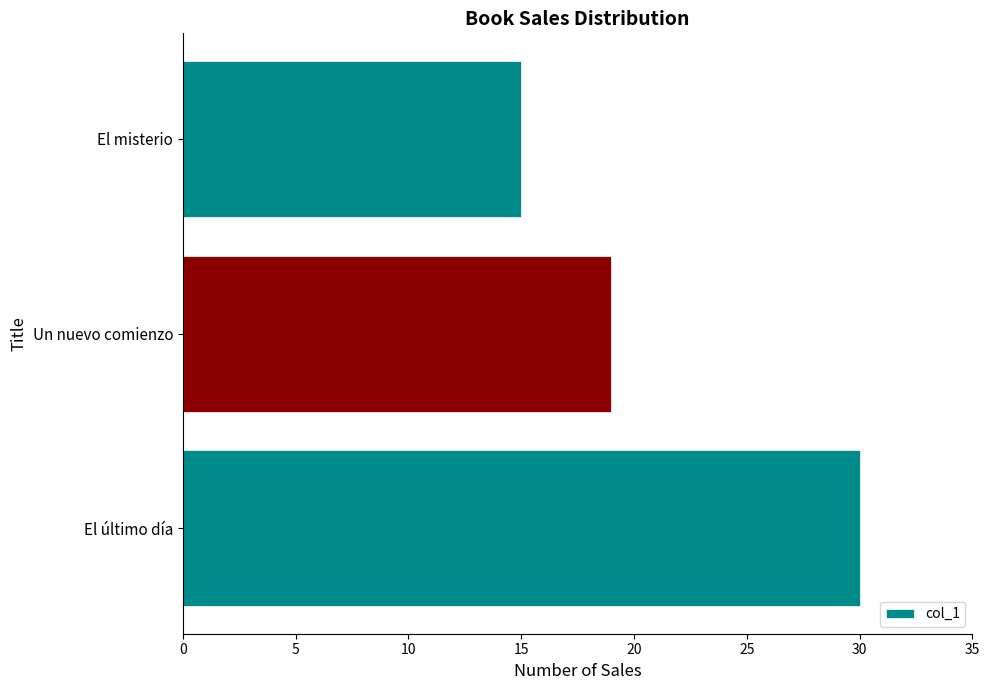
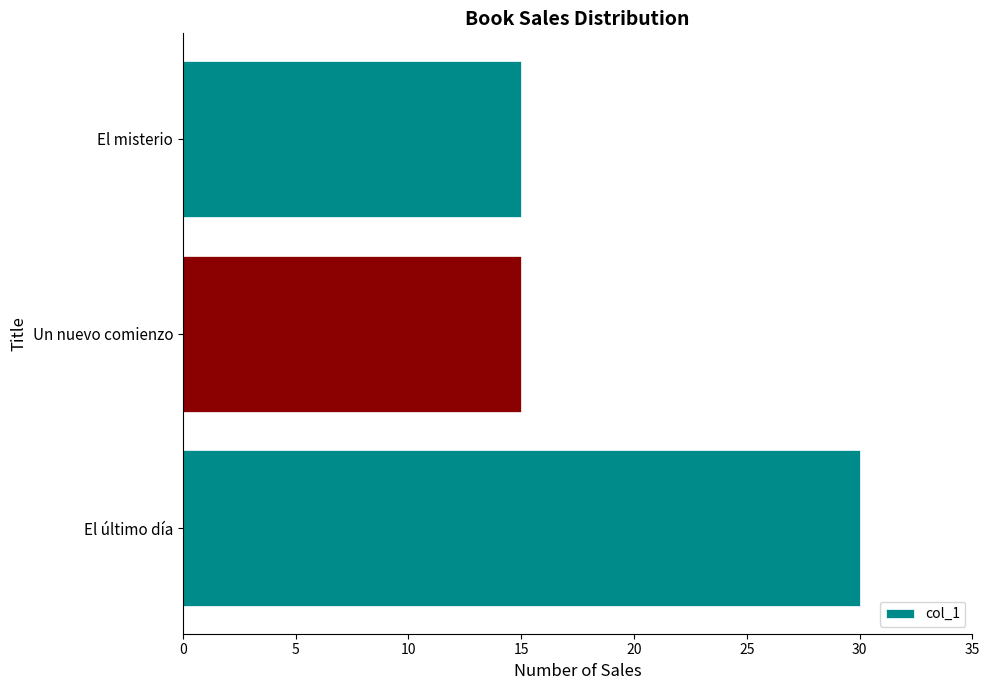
  {
    "El misterio": 15,
-   "Un nuevo comienzo": 19,
+   "Un nuevo comienzo": 15,
    "El último día": 30
  }
